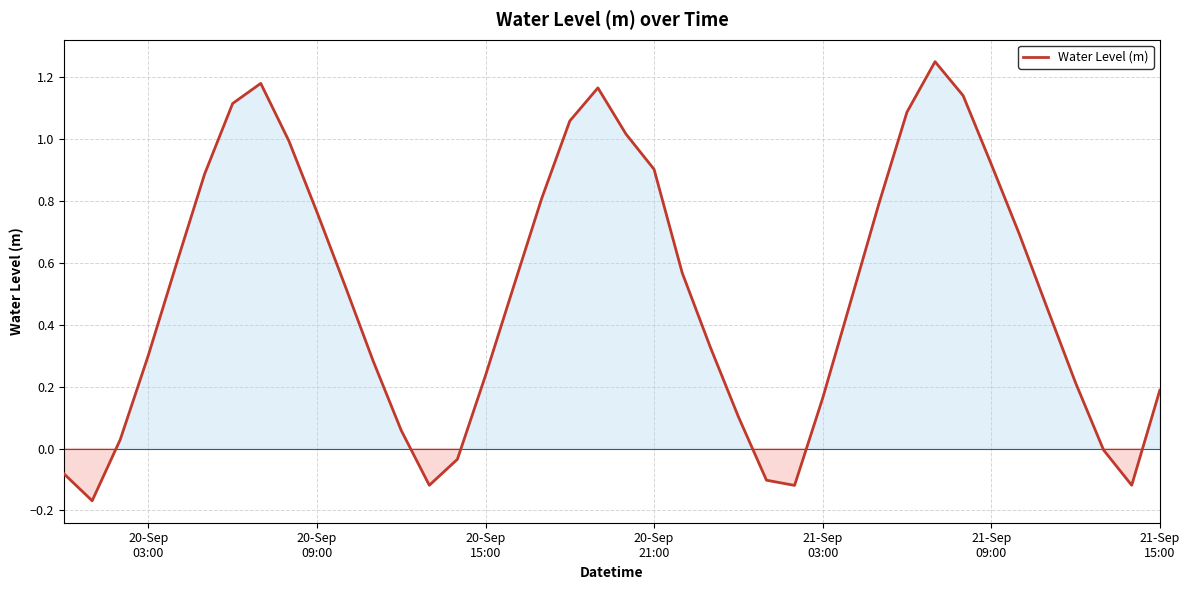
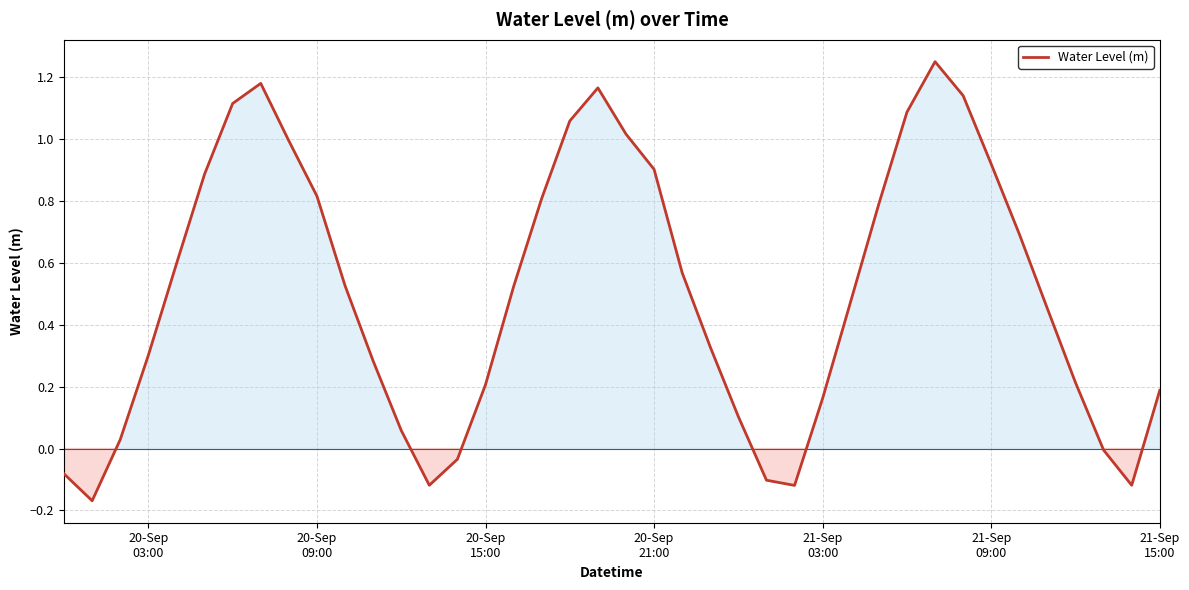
  {
    "20-Sep 03:00": 0.30,
-   "20-Sep 09:00": 0.76,
-   "20-Sep 15:00": 0.24,
+   "20-Sep 09:00": 0.82,
+   "20-Sep 15:00": 0.21,
    "20-Sep 21:00": 0.90,
    "21-Sep 03:00": 0.16,
    "21-Sep 09:00": 0.92,
    "21-Sep 15:00": 0.19
  }
